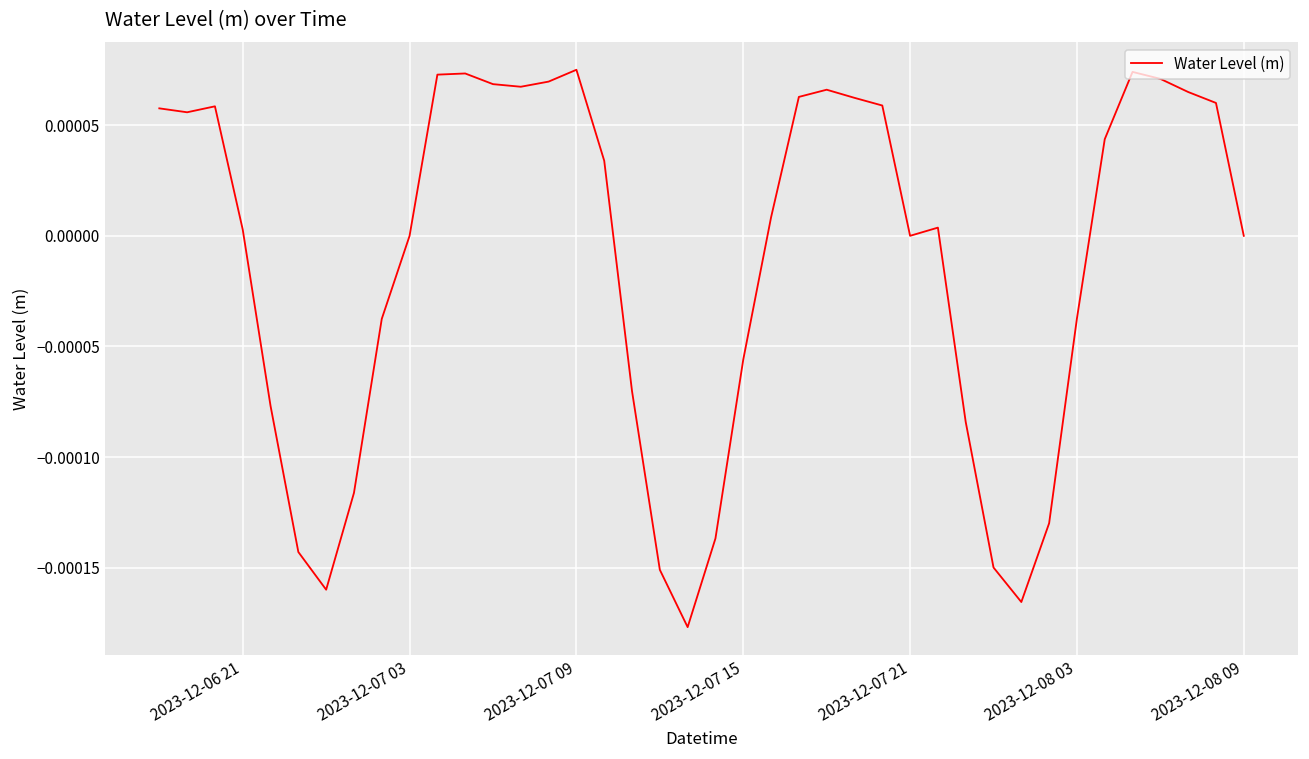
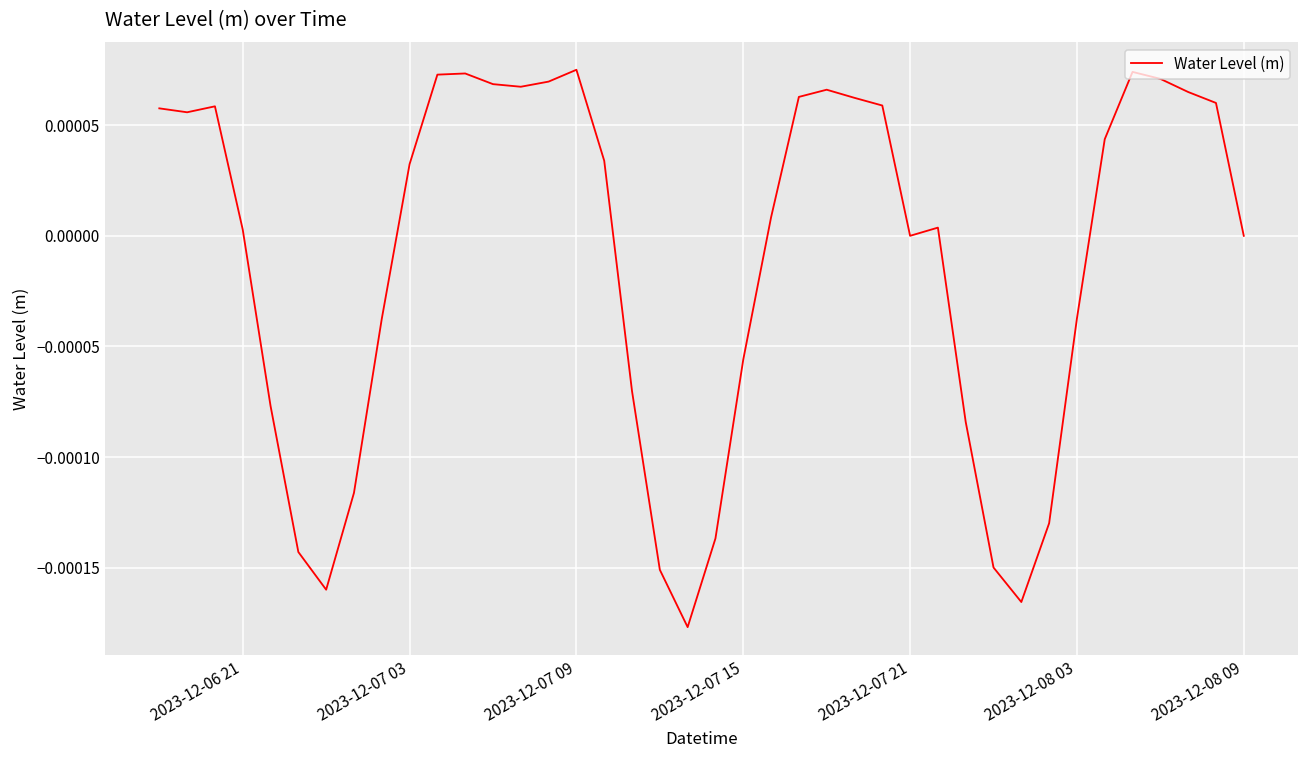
  {
    "2023-12-06 21": 0.000003,
-   "2023-12-07 03": 0.00000,
+   "2023-12-07 03": 0.00003,
    "2023-12-07 09": 0.000075,
    "2023-12-07 15": -0.000056,
    "2023-12-07 21": 0.00000,
    "2023-12-08 03": -0.000037,
    "2023-12-08 09": 0.00000
  }
